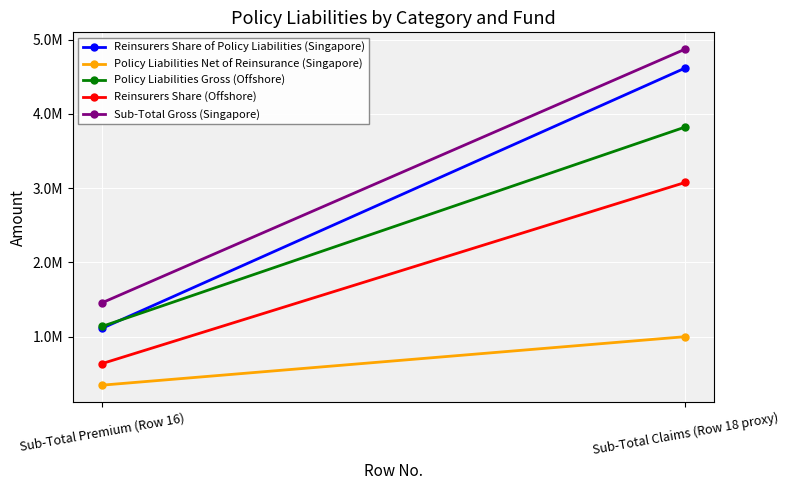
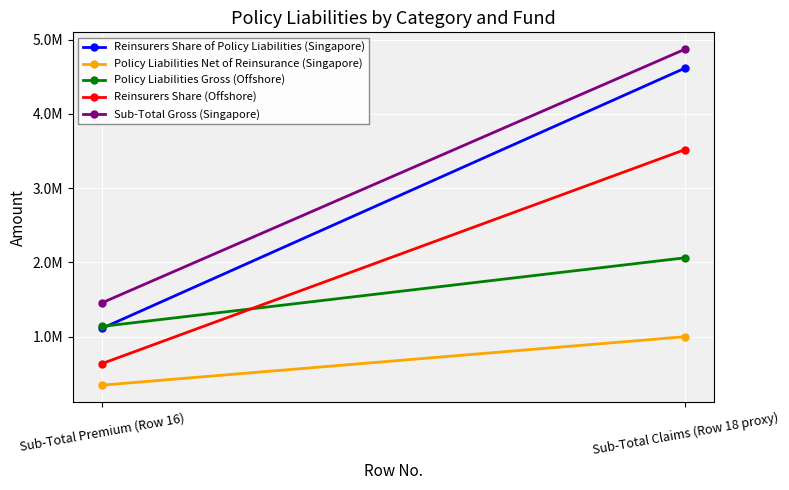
  {
    "Reinsurers Share of Policy Liabilities (Singapore)": {
      "Sub-Total Claims (Row 18 proxy)": 4600000
    },
    "Policy Liabilities Net of Reinsurance (Singapore)": {
      "Sub-Total Premium (Row 16)": 300000,
      "Sub-Total Claims (Row 18 proxy)": 1000000
    },
    "Policy Liabilities Gross (Offshore)": {
-     "Sub-Total Claims (Row 18 proxy)": 3800000
+     "Sub-Total Claims (Row 18 proxy)": 2100000
    },
    "Reinsurers Share (Offshore)": {
      "Sub-Total Premium (Row 16)": 600000,
-     "Sub-Total Claims (Row 18 proxy)": 3100000
+     "Sub-Total Claims (Row 18 proxy)": 3500000
    },
    "Sub-Total Gross (Singapore)": {
      "Sub-Total Premium (Row 16)": 1500000,
      "Sub-Total Claims (Row 18 proxy)": 4900000
    }
  }
